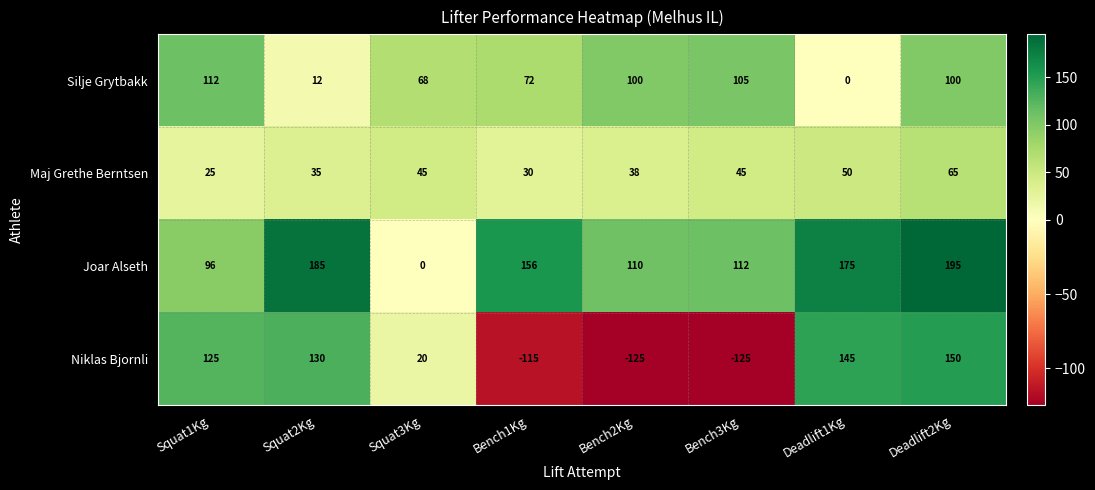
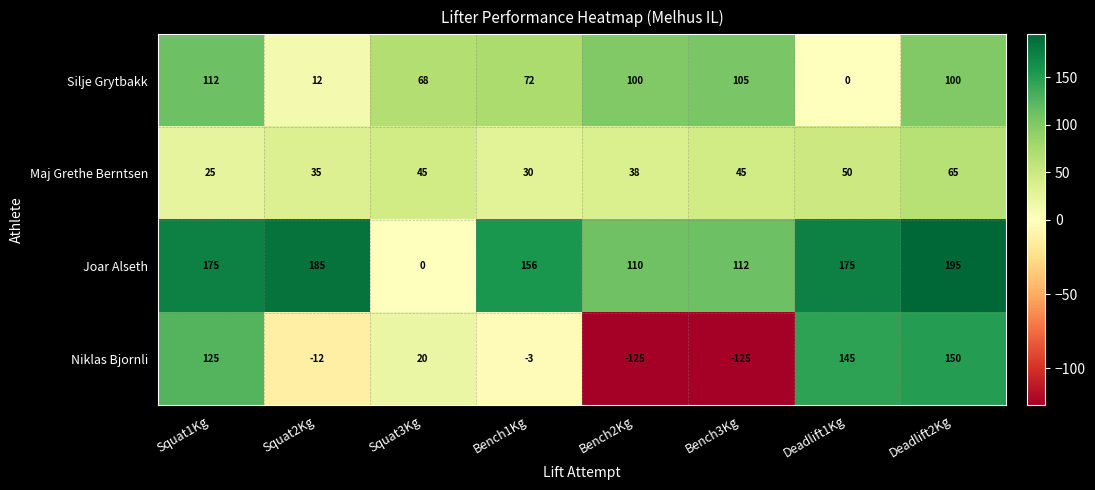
  {
    "Silje Grytbakk": {
      "Squat1Kg": 112,
      "Squat2Kg": 12,
      "Squat3Kg": 68,
      "Bench1Kg": 72,
      "Bench2Kg": 100,
      "Bench3Kg": 105,
      "Deadlift1Kg": 0,
      "Deadlift2Kg": 100
    },
    "Maj Grethe Berntsen": {
      "Squat1Kg": 25,
      "Squat2Kg": 35,
      "Squat3Kg": 45,
      "Bench1Kg": 30,
      "Bench2Kg": 38,
      "Bench3Kg": 45,
      "Deadlift1Kg": 50,
      "Deadlift2Kg": 65
    },
    "Joar Alseth": {
-     "Squat1Kg": 96,
+     "Squat1Kg": 175,
      "Squat2Kg": 185,
      "Squat3Kg": 0,
      "Bench1Kg": 156,
      "Bench2Kg": 110,
      "Bench3Kg": 112,
      "Deadlift1Kg": 175,
      "Deadlift2Kg": 195
    },
    "Niklas Bjornli": {
      "Squat1Kg": 125,
-     "Squat2Kg": 130,
+     "Squat2Kg": -12,
      "Squat3Kg": 20,
-     "Bench1Kg": -115,
+     "Bench1Kg": -3,
      "Bench2Kg": -125,
      "Bench3Kg": -125,
      "Deadlift1Kg": 145,
      "Deadlift2Kg": 150
    }
  }
